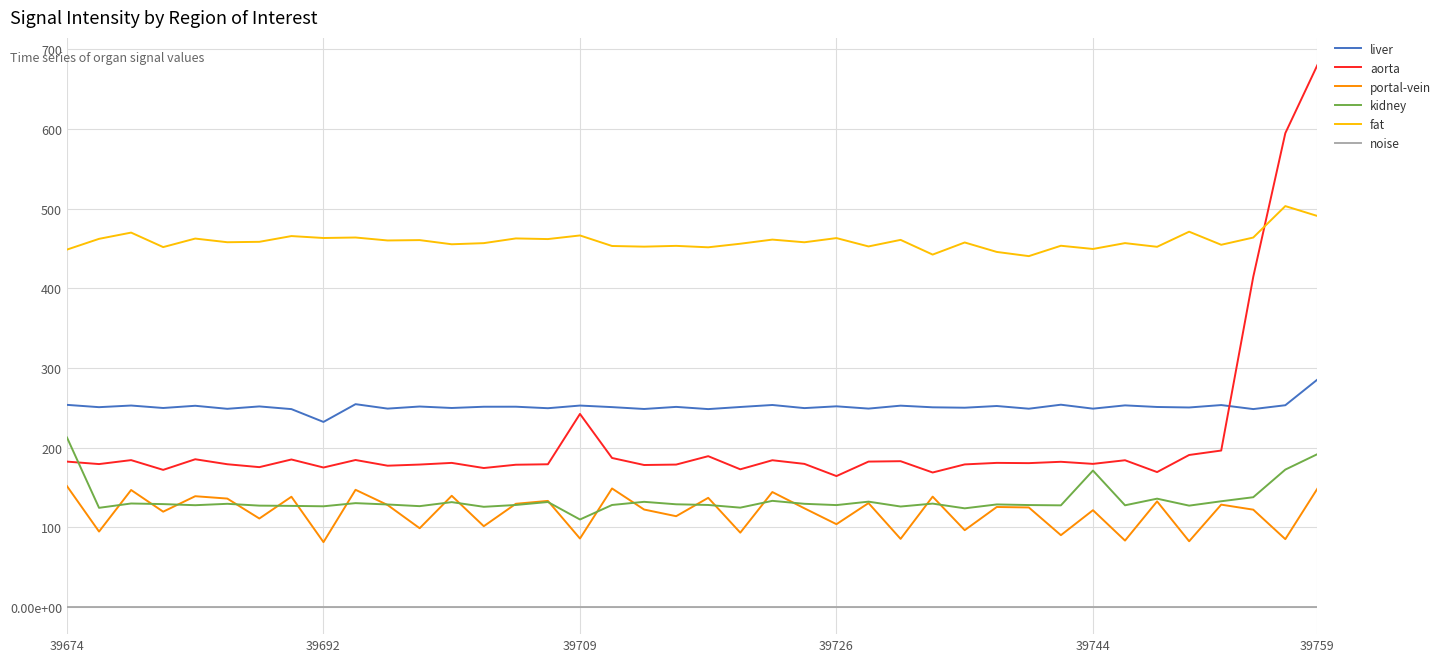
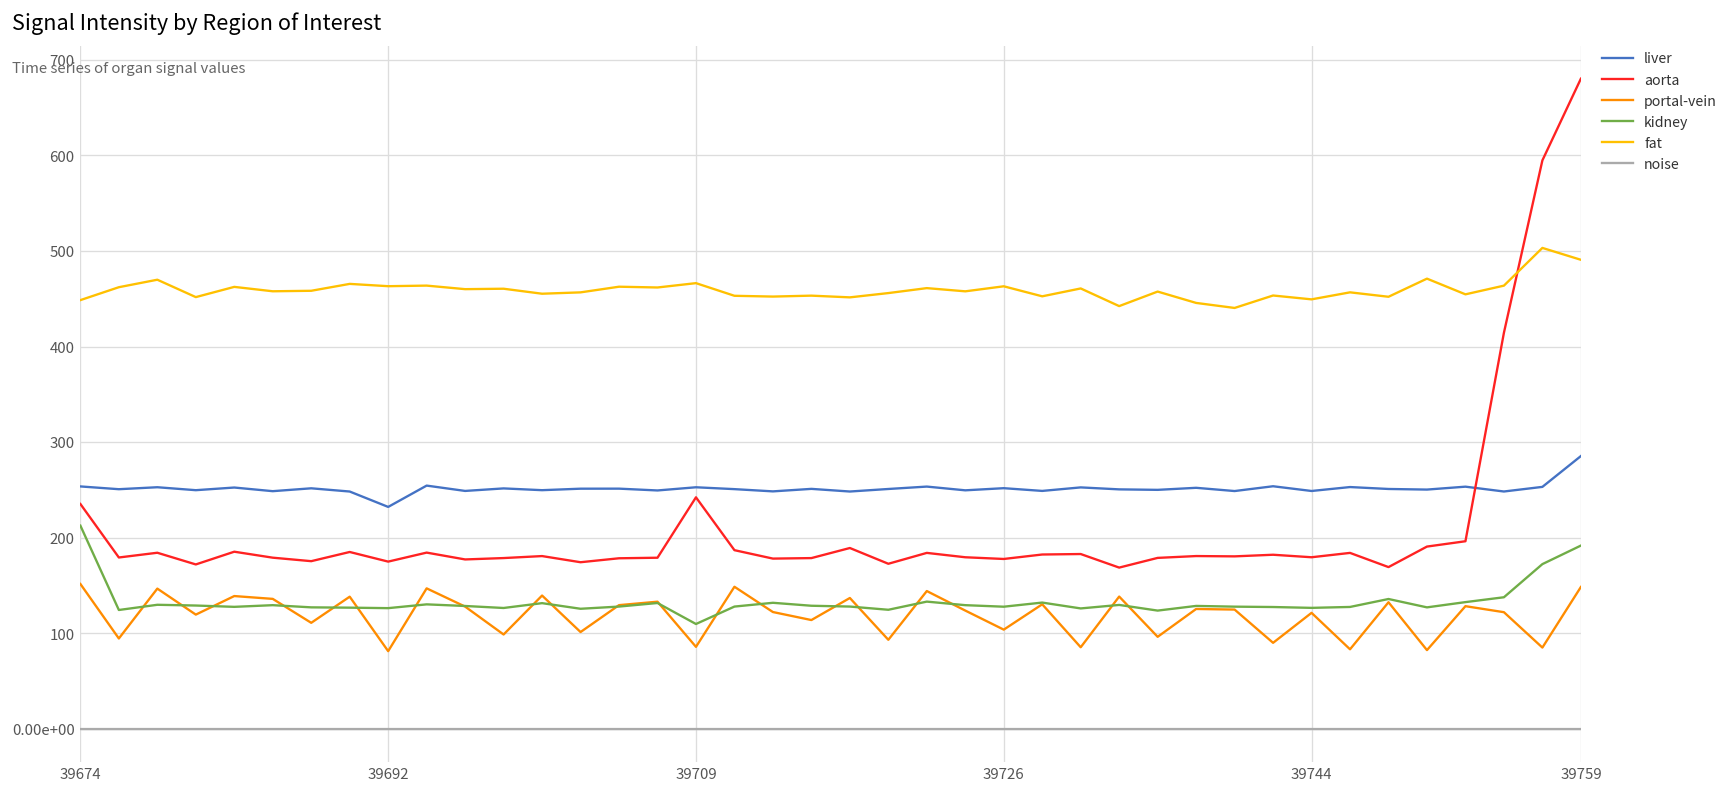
  {
    "liver": {
      "39674": 250,
      "39692": 230,
      "39709": 250,
      "39726": 250,
      "39744": 250,
      "39759": 290
    },
    "aorta": {
-     "39674": 180,
+     "39674": 240,
      "39692": 180,
      "39709": 240,
-     "39726": 160,
+     "39726": 180,
      "39744": 180,
      "39759": 680
    },
    "kidney": {
      "39674": 210,
      "39692": 130,
      "39709": 110,
      "39726": 130,
-     "39744": 170,
+     "39744": 130,
      "39759": 190
    },
    "noise": {
      "39674": 0,
      "39692": 0,
      "39709": 0,
      "39726": 0,
      "39744": 0,
      "39759": 0
    }
  }
